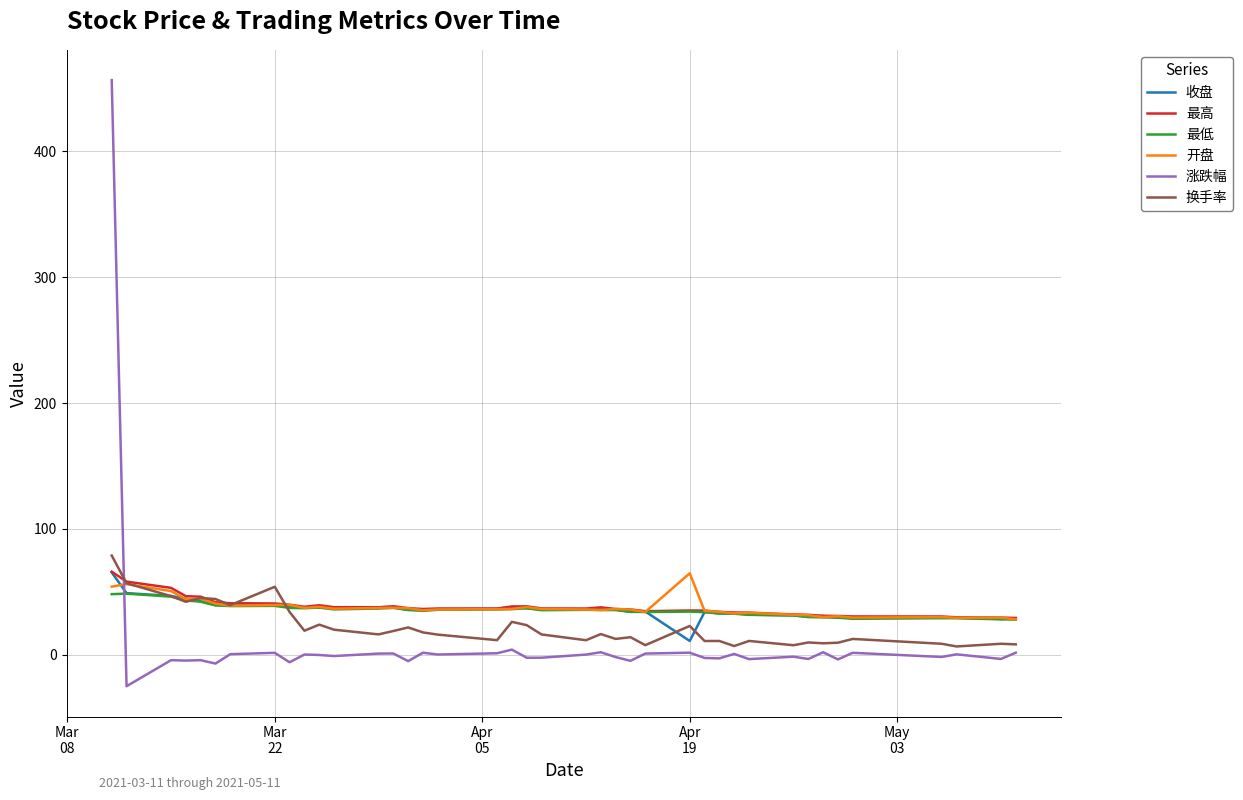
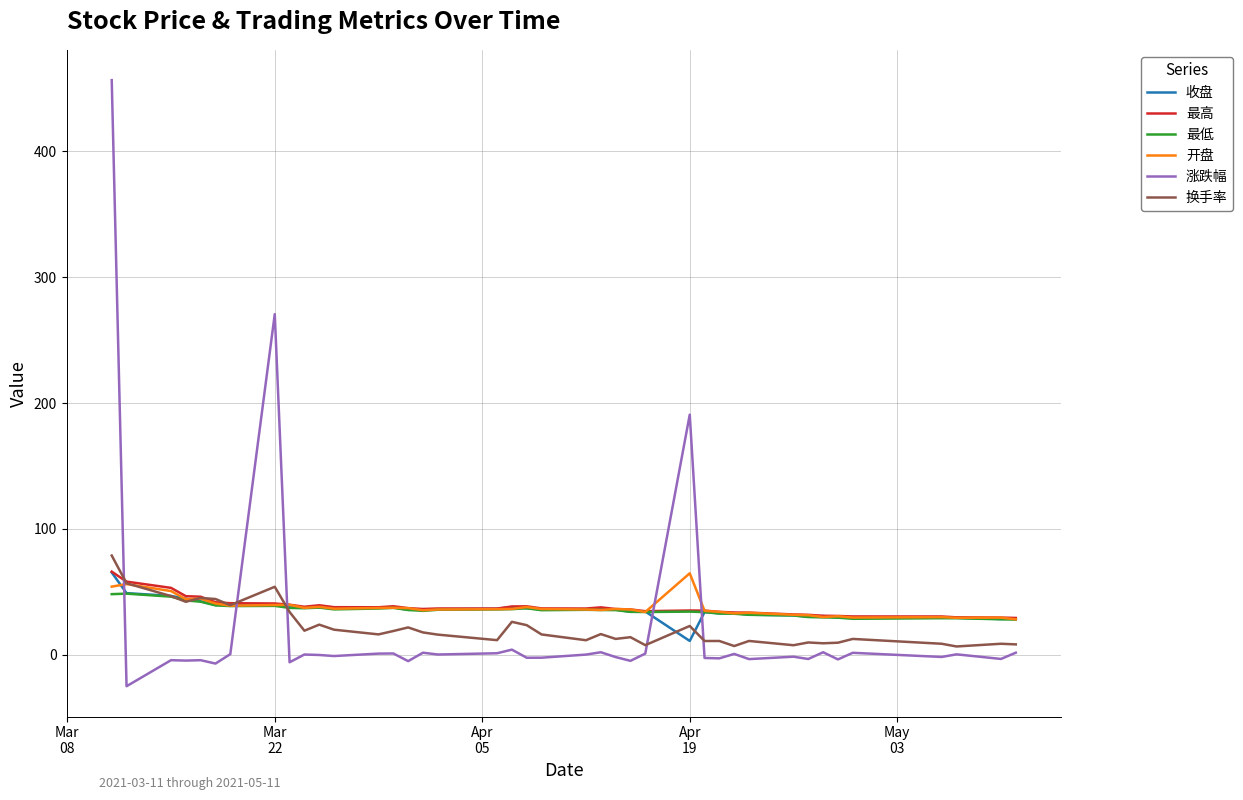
  {
    "收盘": {
      "Apr 19": 11
    },
    "开盘": {
      "Apr 19": 65
    },
    "涨跌幅": {
-     "Mar 22": 1,
-     "Apr 19": 1
+     "Mar 22": 271,
+     "Apr 19": 191
    },
    "换手率": {
      "Mar 22": 54,
      "Apr 19": 23
    }
  }
